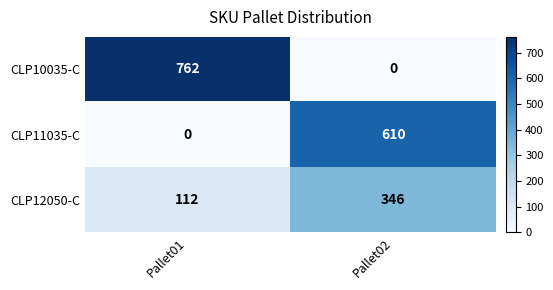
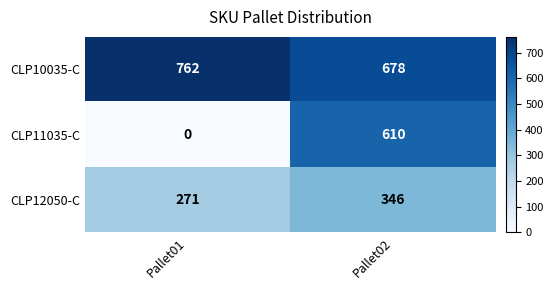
  {
    "CLP10035-C": {
      "Pallet01": 762,
-     "Pallet02": 0
+     "Pallet02": 678
    },
    "CLP11035-C": {
      "Pallet01": 0,
      "Pallet02": 610
    },
    "CLP12050-C": {
-     "Pallet01": 112,
+     "Pallet01": 271,
      "Pallet02": 346
    }
  }
